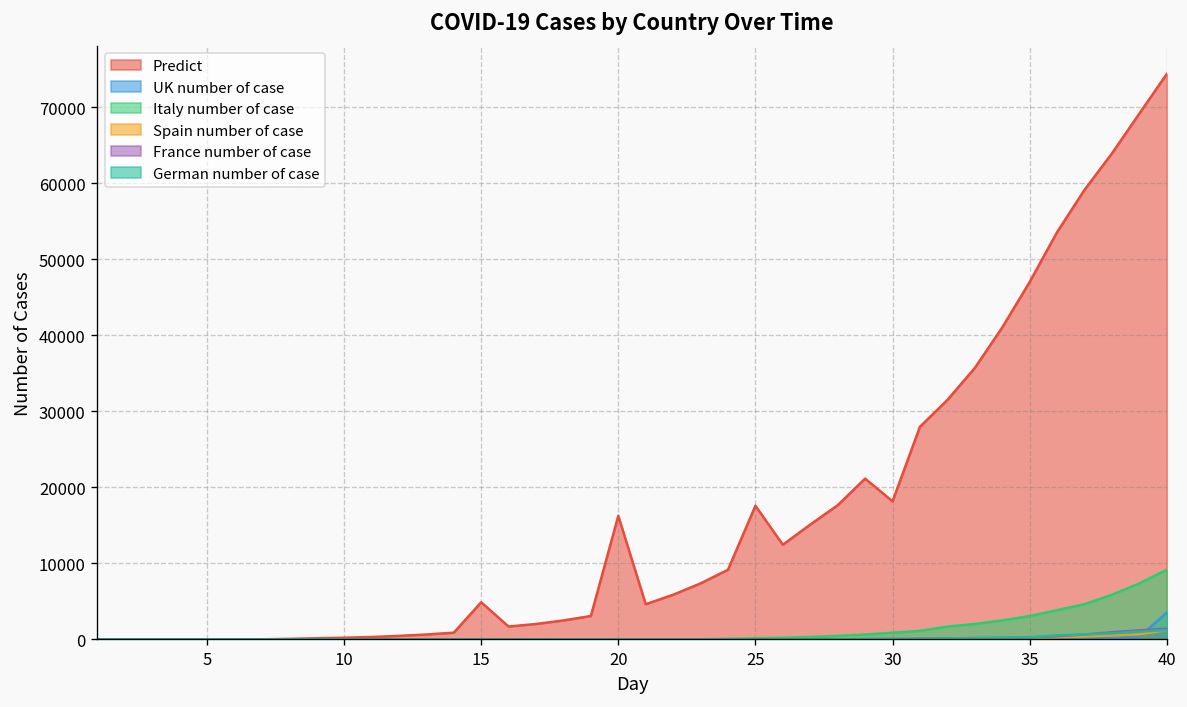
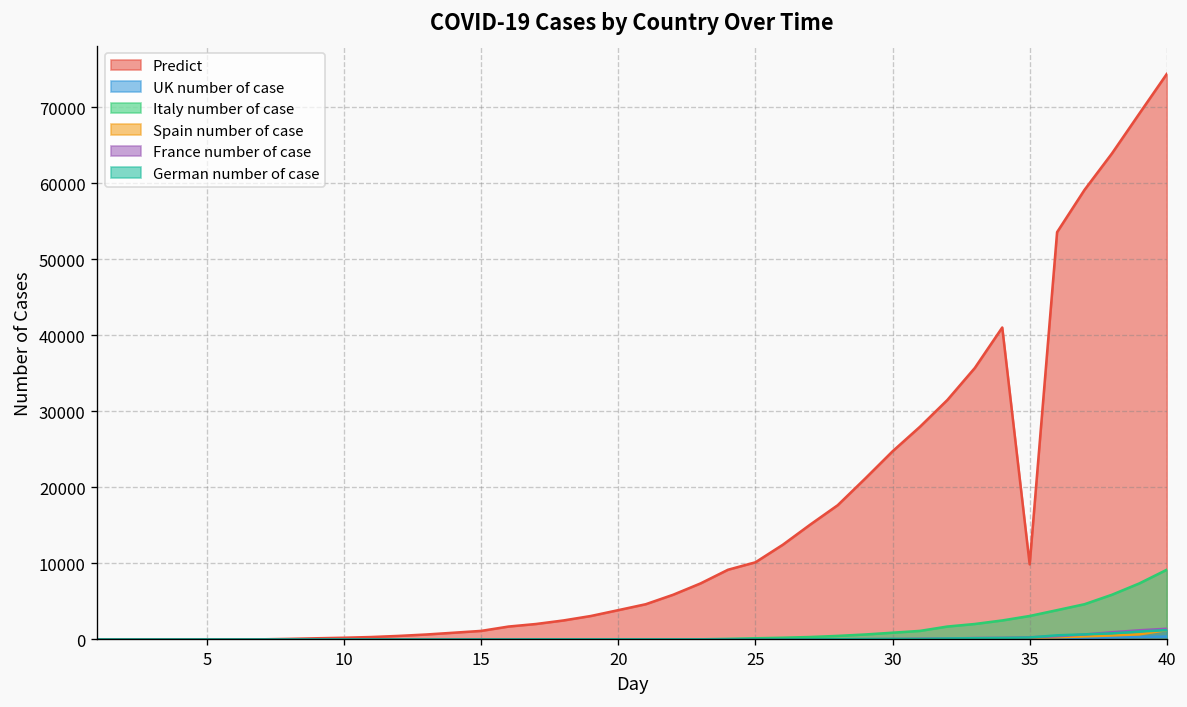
  {
    "Predict": {
-     "15": 5000,
-     "20": 16000,
-     "25": 18000,
-     "30": 18000,
-     "35": 47000,
+     "15": 1000,
+     "20": 4000,
+     "25": 10000,
+     "30": 25000,
+     "35": 10000,
      "40": 74000
    },
    "UK number of case": {
-     "40": 4000
+     "40": 0
    }
  }
